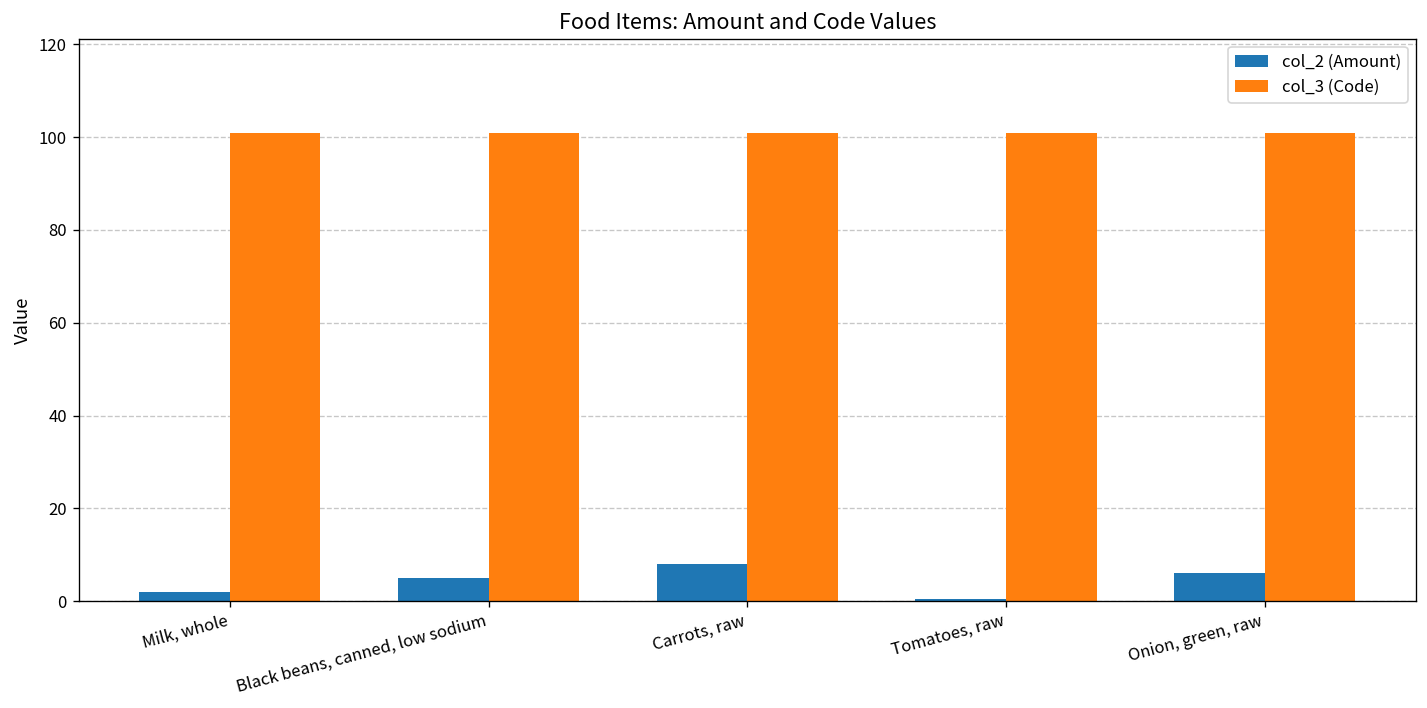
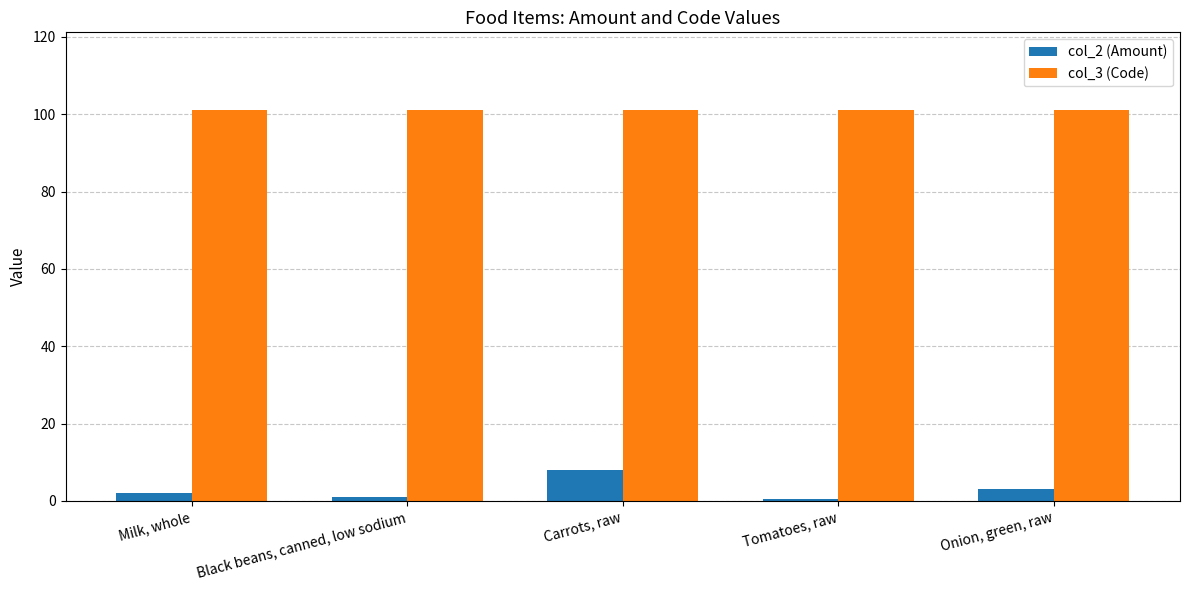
  {
    "col_2 (Amount)": {
      "Milk, whole": 2,
-     "Black beans, canned, low sodium": 5,
+     "Black beans, canned, low sodium": 1,
      "Carrots, raw": 8,
-     "Onion, green, raw": 6
+     "Onion, green, raw": 3
    },
    "col_3 (Code)": {
      "Milk, whole": 101,
      "Black beans, canned, low sodium": 101,
      "Carrots, raw": 101,
      "Tomatoes, raw": 101,
      "Onion, green, raw": 101
    }
  }
